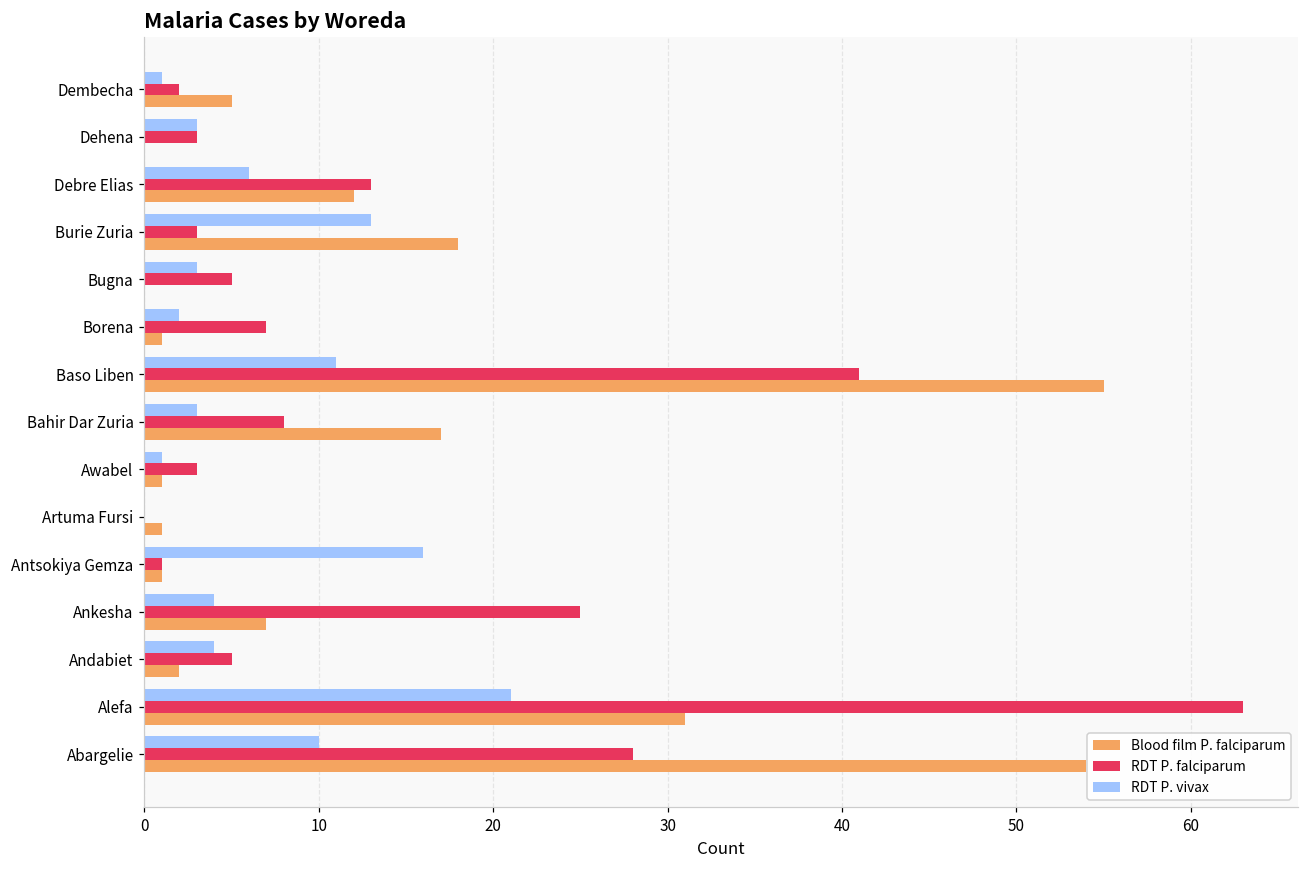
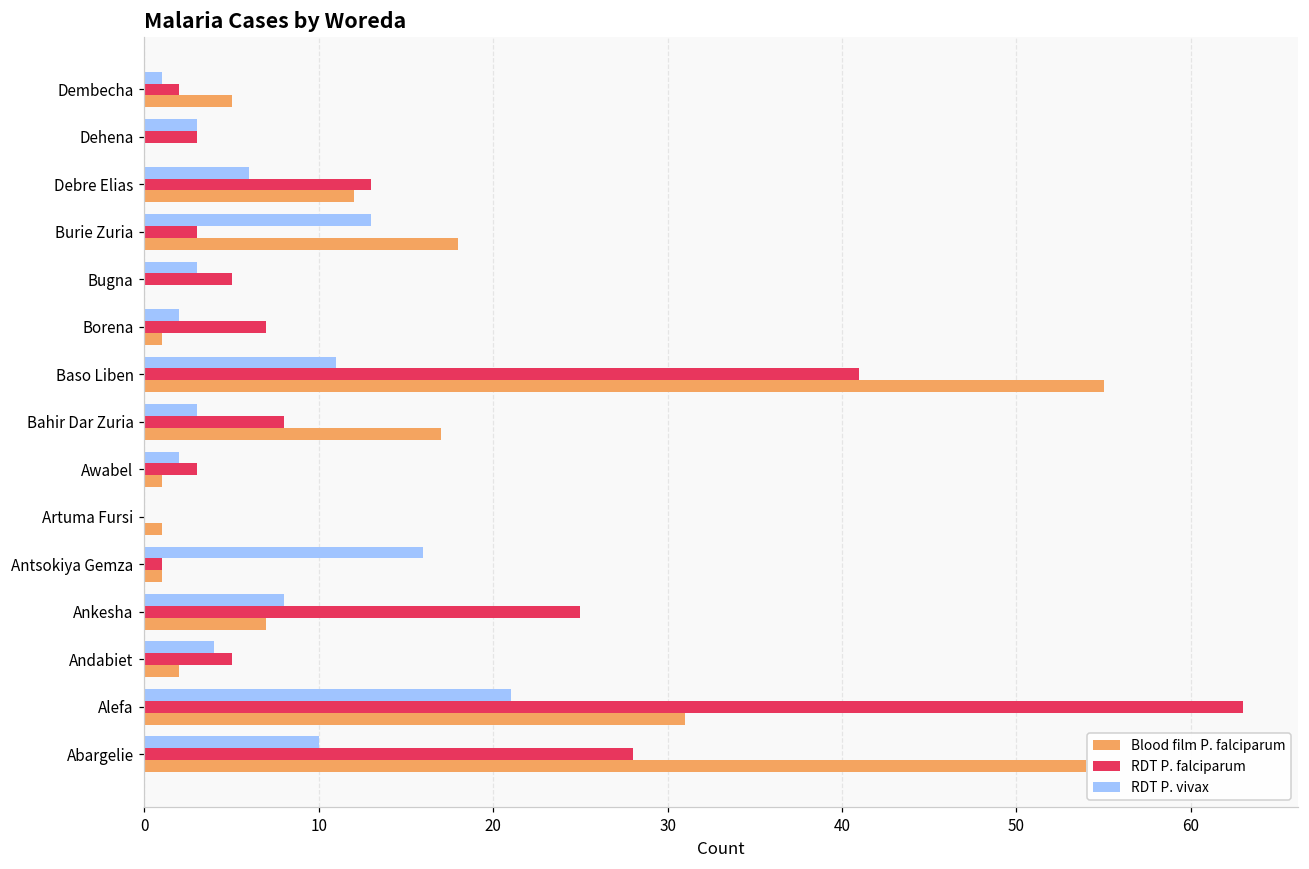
  {
    "Blood film P. falciparum": {
      "Dembecha": 5,
      "Dehena": 0,
      "Debre Elias": 12,
      "Burie Zuria": 18,
      "Bugna": 0,
      "Borena": 1,
      "Baso Liben": 55,
      "Bahir Dar Zuria": 17,
      "Awabel": 1,
      "Artuma Fursi": 1,
      "Antsokiya Gemza": 1,
      "Ankesha": 7,
      "Andabiet": 2,
      "Alefa": 31,
      "Abargelie": 54
    },
    "RDT P. falciparum": {
      "Dembecha": 2,
      "Dehena": 3,
      "Debre Elias": 13,
      "Burie Zuria": 3,
      "Bugna": 5,
      "Borena": 7,
      "Baso Liben": 41,
      "Bahir Dar Zuria": 8,
      "Awabel": 3,
      "Artuma Fursi": 0,
      "Antsokiya Gemza": 1,
      "Ankesha": 25,
      "Andabiet": 5,
      "Alefa": 63,
      "Abargelie": 28
    },
    "RDT P. vivax": {
      "Dembecha": 1,
      "Dehena": 3,
      "Debre Elias": 6,
      "Burie Zuria": 13,
      "Bugna": 3,
      "Borena": 2,
      "Baso Liben": 11,
      "Bahir Dar Zuria": 3,
-     "Awabel": 1,
+     "Awabel": 2,
      "Artuma Fursi": 0,
      "Antsokiya Gemza": 16,
-     "Ankesha": 4,
+     "Ankesha": 8,
      "Andabiet": 4,
      "Alefa": 21,
      "Abargelie": 10
    }
  }
